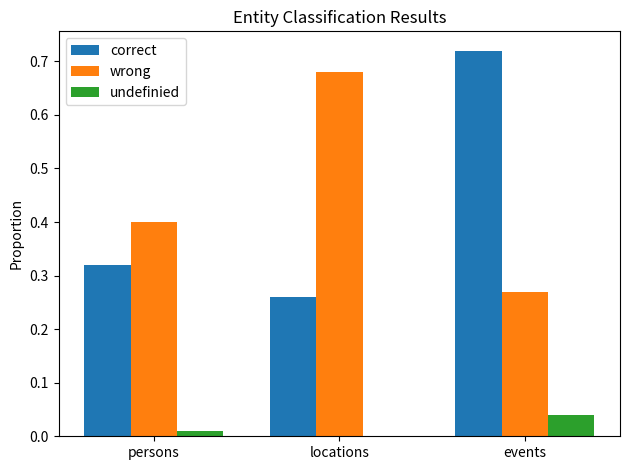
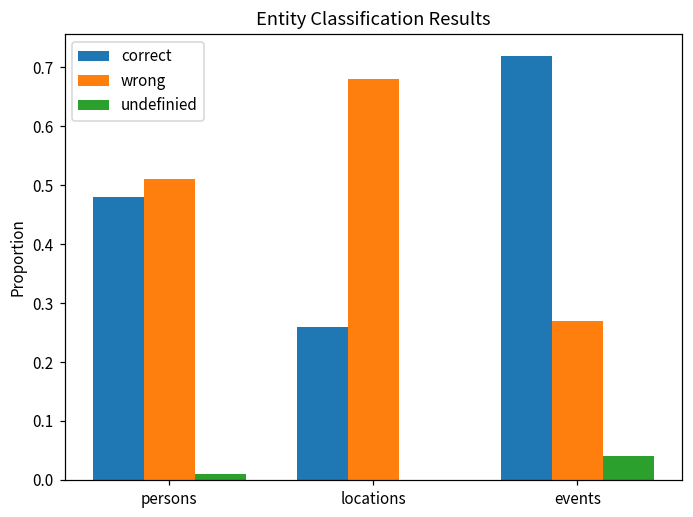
  {
    "correct": {
-     "persons": 0.32,
+     "persons": 0.48,
      "locations": 0.26,
      "events": 0.72
    },
    "wrong": {
-     "persons": 0.40,
+     "persons": 0.51,
      "locations": 0.68,
      "events": 0.27
    },
    "undefinied": {
      "persons": 0.01,
      "locations": 0.00,
      "events": 0.04
    }
  }
